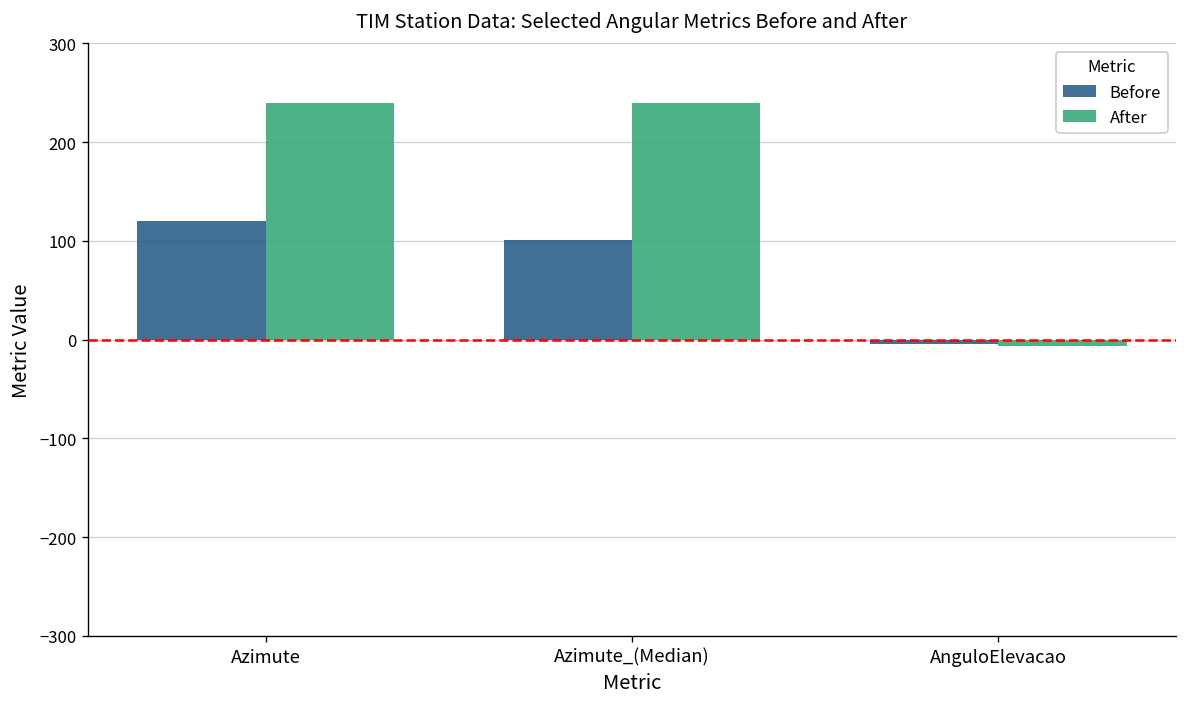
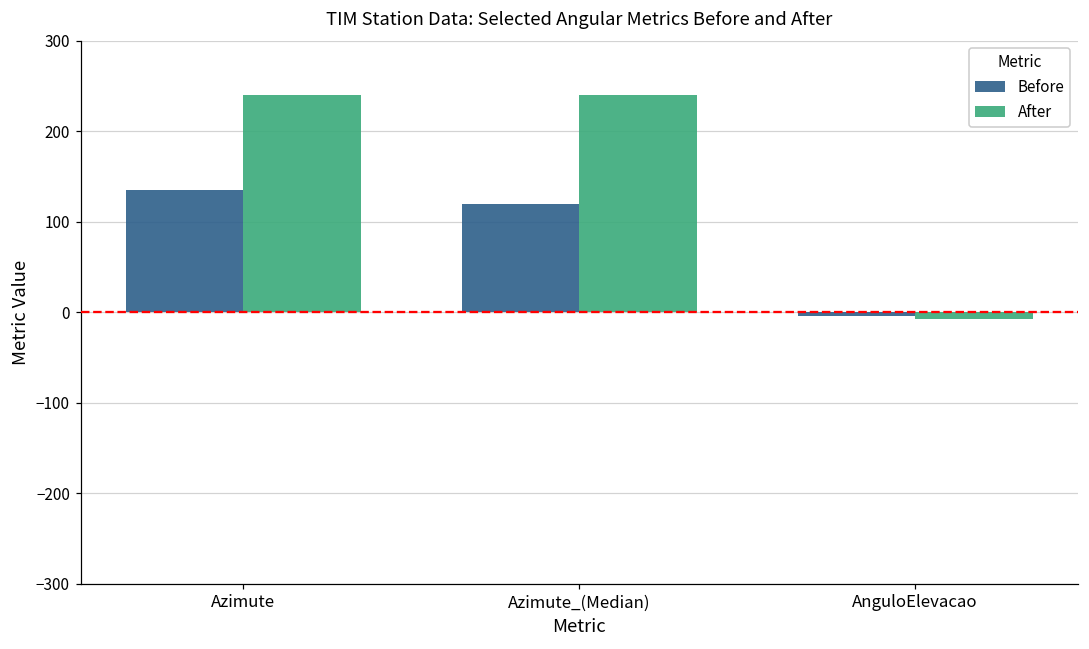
  {
    "Before": {
-     "Azimute": 120,
-     "Azimute_(Median)": 100,
+     "Azimute": 140,
+     "Azimute_(Median)": 120,
      "AnguloElevacao": 0
    },
    "After": {
      "Azimute": 240,
      "Azimute_(Median)": 240,
      "AnguloElevacao": -10
    }
  }
